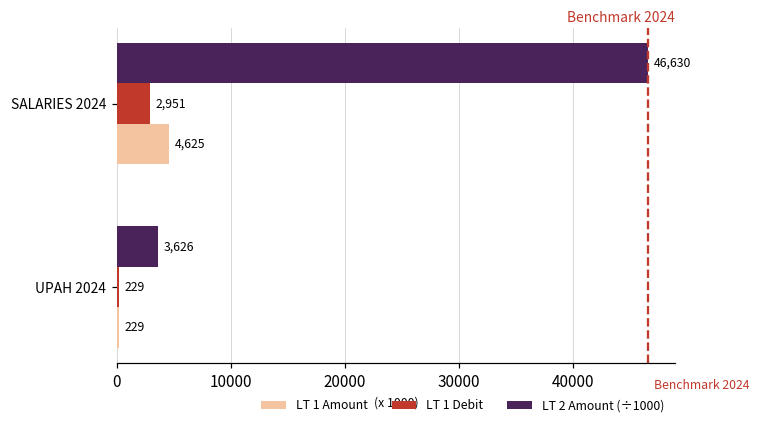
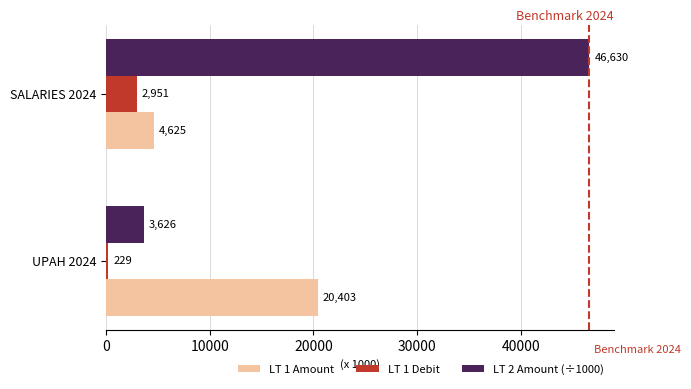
  {
    "LT 1 Amount": {
      "SALARIES 2024": "4,625",
-     "UPAH 2024": "229"
+     "UPAH 2024": "20,403"
    },
    "LT 1 Debit": {
      "SALARIES 2024": "2,951",
      "UPAH 2024": "229"
    },
    "LT 2 Amount (÷1000)": {
      "SALARIES 2024": "46,630",
      "UPAH 2024": "3,626"
    }
  }
